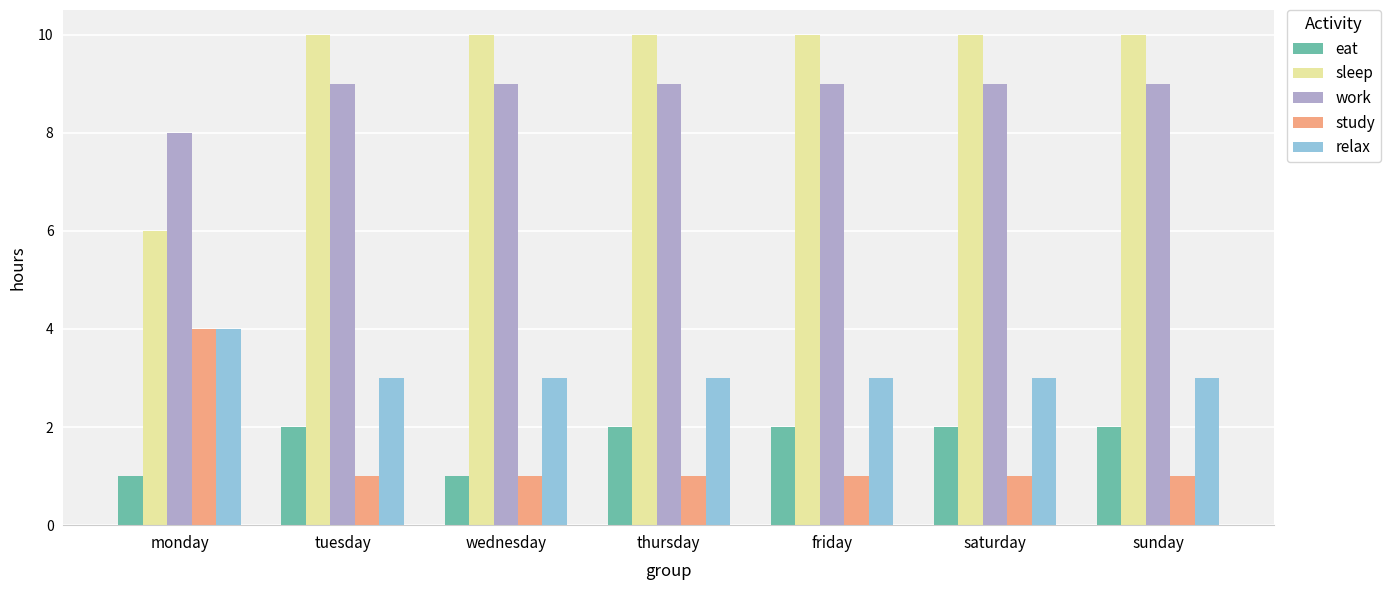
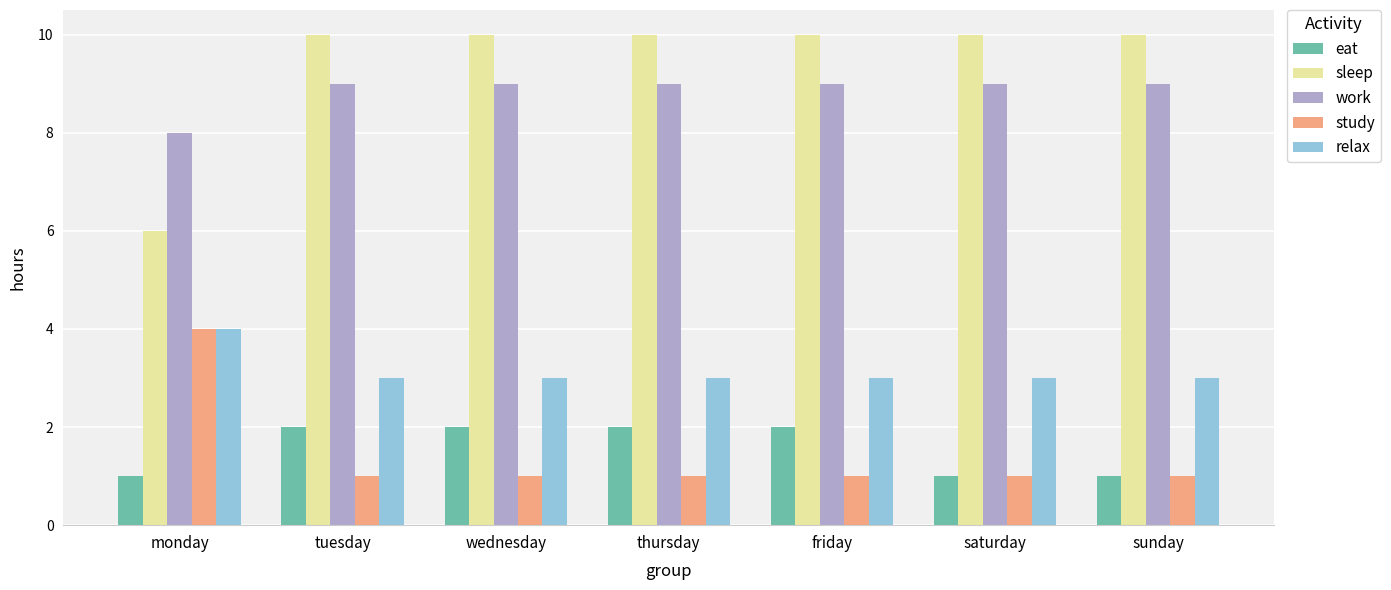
  {
    "eat": {
      "monday": 1,
      "tuesday": 2,
-     "wednesday": 1,
+     "wednesday": 2,
      "thursday": 2,
      "friday": 2,
-     "saturday": 2,
-     "sunday": 2
+     "saturday": 1,
+     "sunday": 1
    },
    "sleep": {
      "monday": 6,
      "tuesday": 10,
      "wednesday": 10,
      "thursday": 10,
      "friday": 10,
      "saturday": 10,
      "sunday": 10
    },
    "study": {
      "monday": 4,
      "tuesday": 1,
      "wednesday": 1,
      "thursday": 1,
      "friday": 1,
      "saturday": 1,
      "sunday": 1
    }
  }
